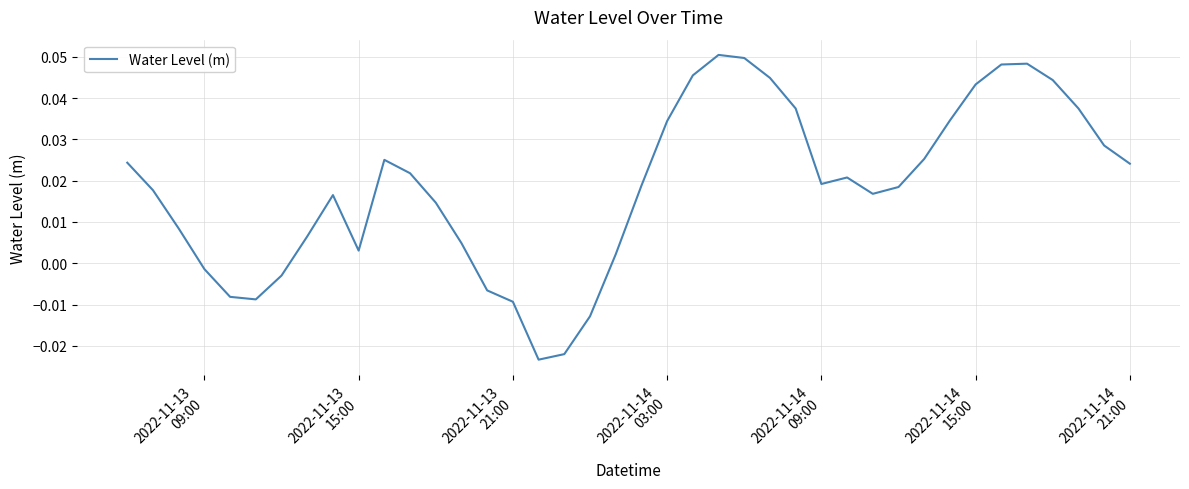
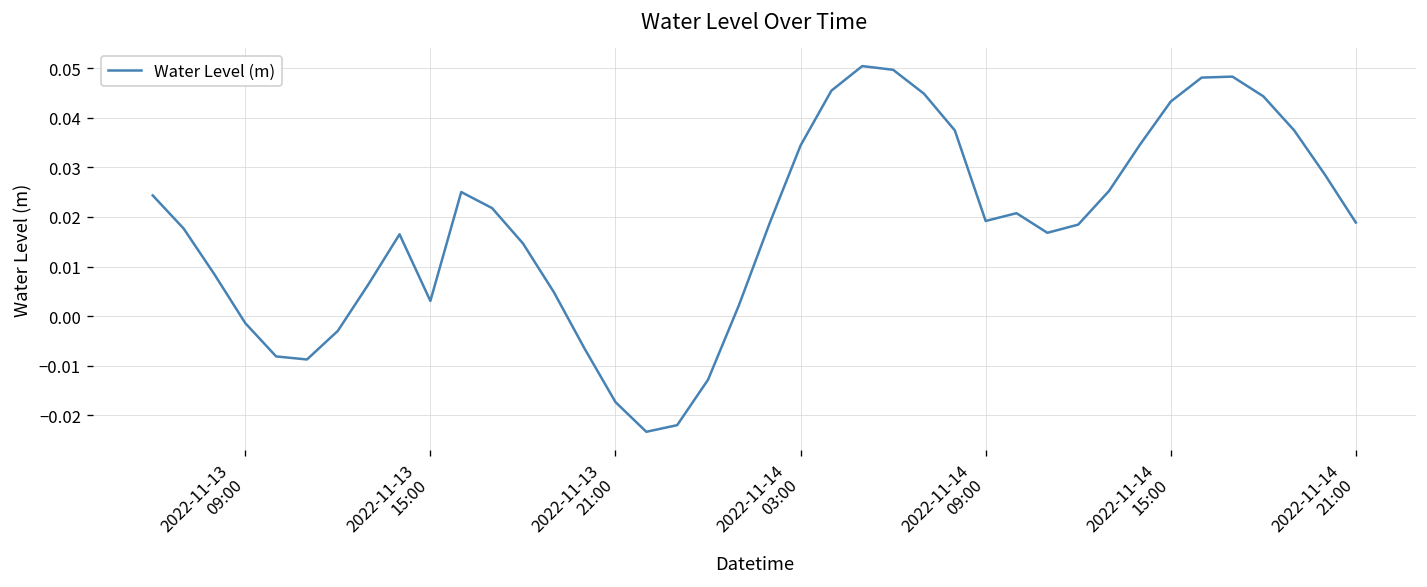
  {
    "2022-11-13 09:00": -0.001,
    "2022-11-13 15:00": 0.003,
-   "2022-11-13 21:00": -0.009,
+   "2022-11-13 21:00": -0.017,
    "2022-11-14 03:00": 0.034,
    "2022-11-14 09:00": 0.019,
    "2022-11-14 15:00": 0.043,
-   "2022-11-14 21:00": 0.024
+   "2022-11-14 21:00": 0.019
  }
